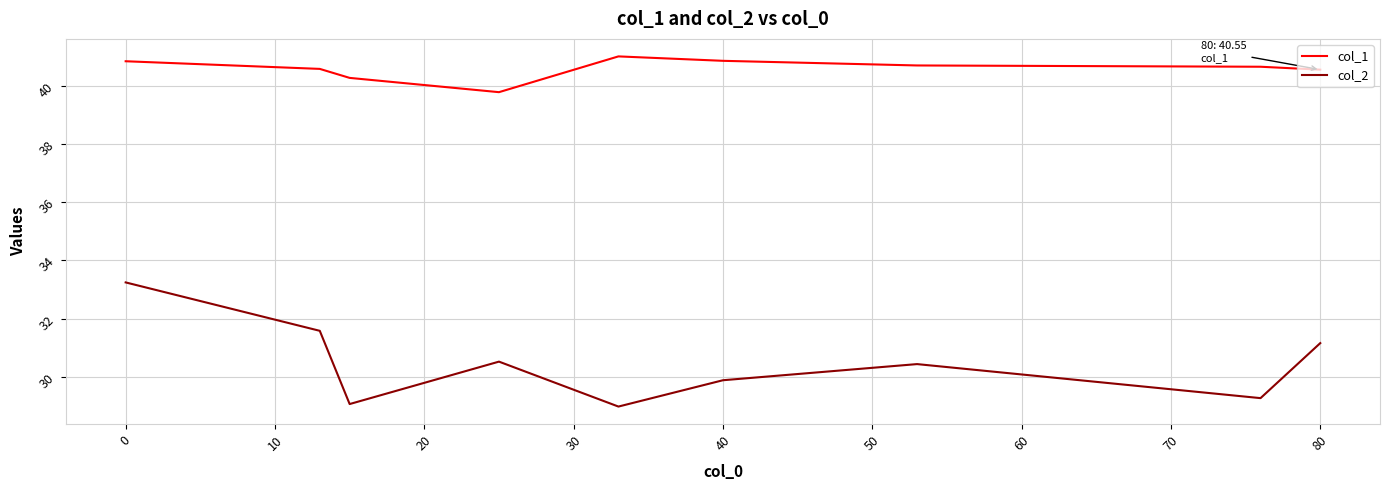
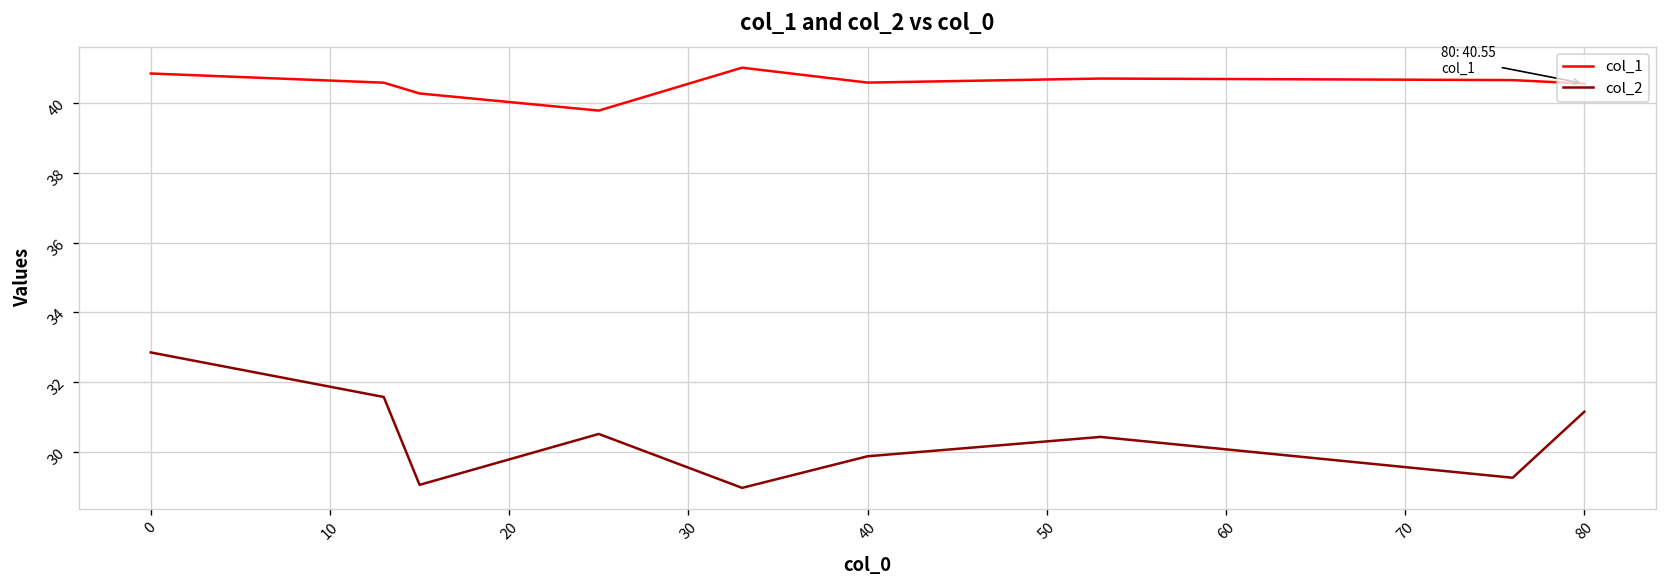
  {
    "col_1": {
      "0": 40.8,
-     "40": 40.9
+     "40": 40.6
    },
    "col_2": {
-     "0": 33.2,
+     "0": 32.9,
      "40": 29.9,
      "80": 31.2
    }
  }
